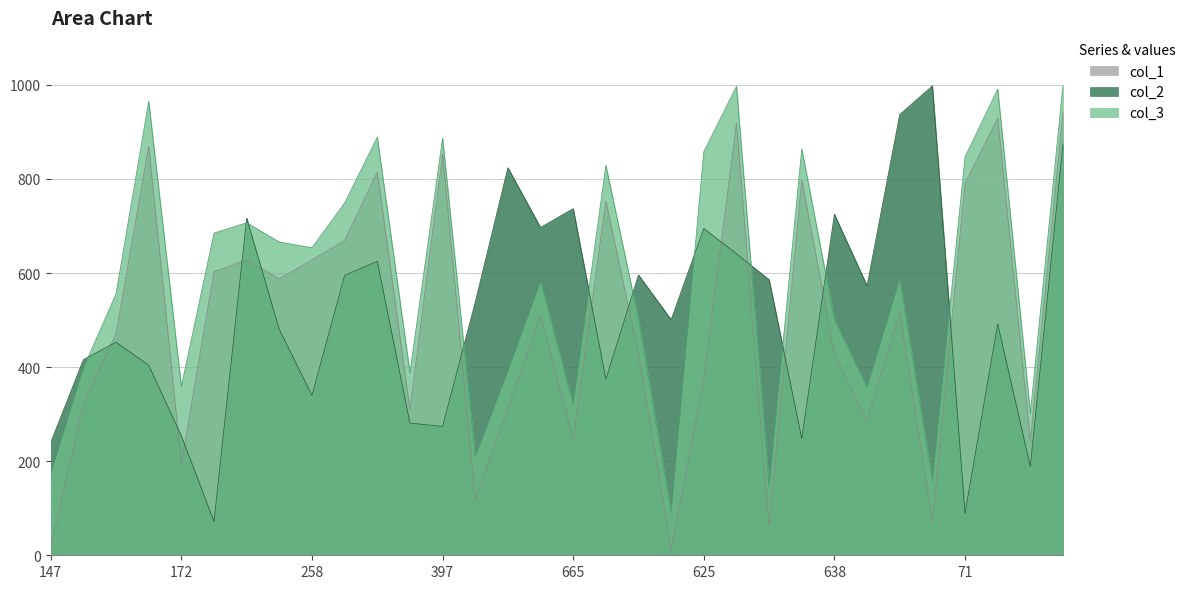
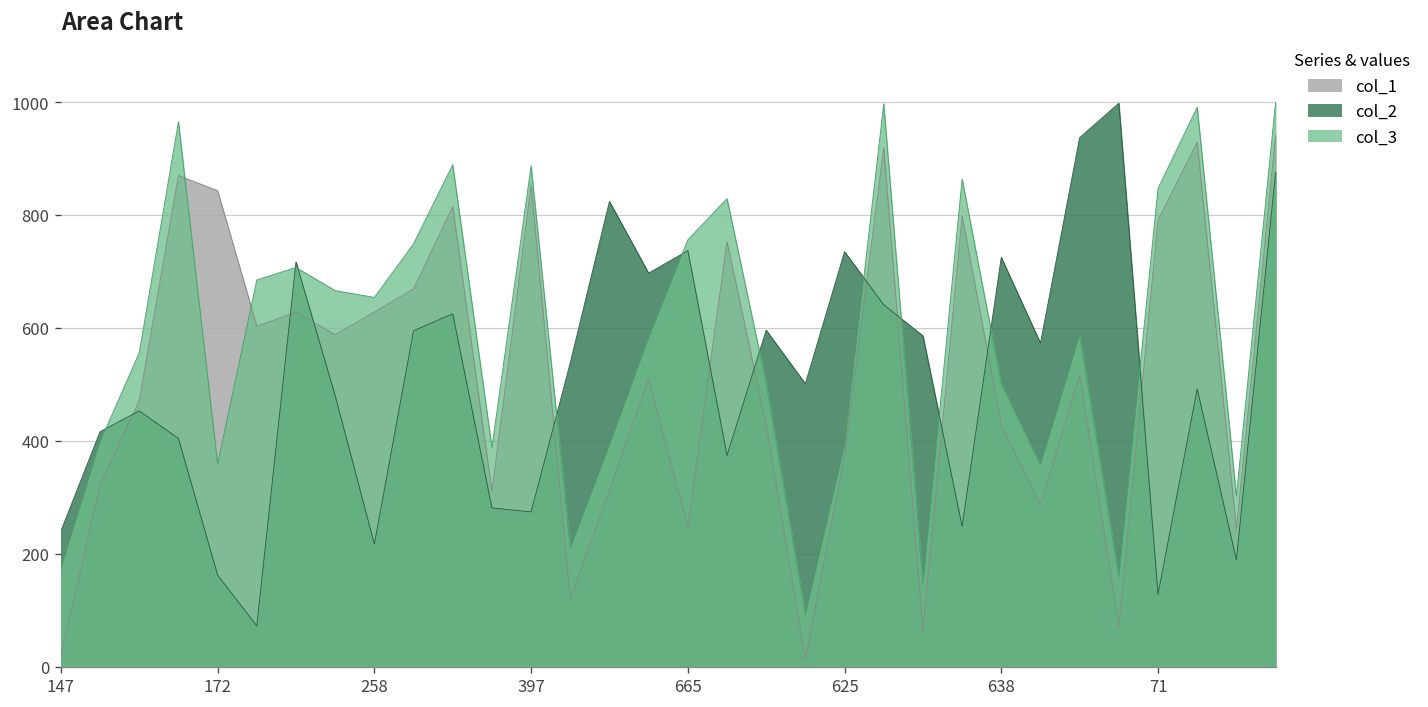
  {
    "col_1": {
      "147": 20,
-     "172": 200,
+     "172": 840,
      "258": 630,
      "397": 850,
      "665": 250,
      "625": 370,
      "638": 430,
      "71": 790
    },
    "col_2": {
      "147": 240,
-     "172": 250,
-     "258": 340,
+     "172": 160,
+     "258": 220,
      "397": 270,
      "665": 740,
-     "625": 700,
+     "625": 740,
      "638": 730,
-     "71": 90
+     "71": 130
    },
    "col_3": {
      "147": 170,
      "172": 360,
      "258": 650,
      "397": 890,
-     "665": 320,
-     "625": 860,
+     "665": 760,
+     "625": 390,
      "638": 500,
      "71": 850
    }
  }
